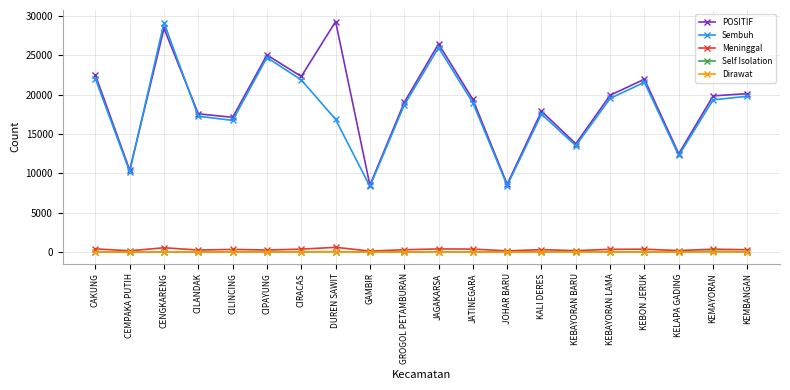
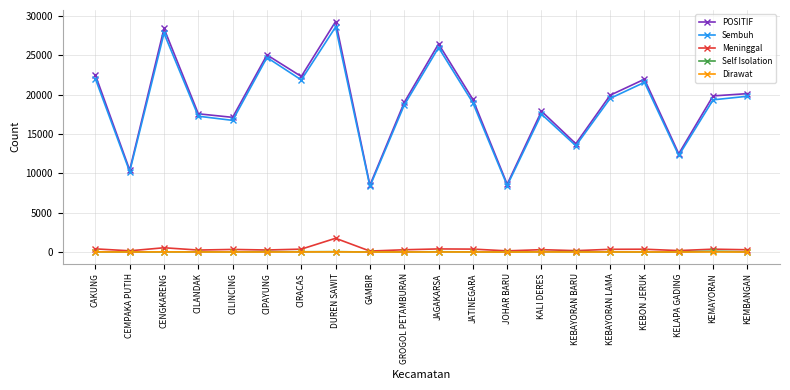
  {
    "POSITIF": {
      "CAKUNG": 23000,
      "CENGKARENG": 28000,
      "CILINCING": 17000,
      "CIPAYUNG": 25000,
      "CIRACAS": 22000,
      "DUREN SAWIT": 29000,
      "GROGOL PETAMBURAN": 19000,
      "JAGAKARSA": 26000,
      "JATINEGARA": 19000,
      "KALI DERES": 18000,
      "KEBAYORAN LAMA": 20000,
      "KEBON JERUK": 22000,
      "KEMAYORAN": 20000,
      "KEMBANGAN": 20000
    },
    "Sembuh": {
      "CAKUNG": 22000,
-     "CENGKARENG": 29000,
+     "CENGKARENG": 28000,
      "CILINCING": 17000,
      "CIPAYUNG": 25000,
      "CIRACAS": 22000,
-     "DUREN SAWIT": 17000,
+     "DUREN SAWIT": 29000,
      "GROGOL PETAMBURAN": 19000,
      "JAGAKARSA": 26000,
      "JATINEGARA": 19000,
      "KALI DERES": 18000,
      "KEBAYORAN LAMA": 20000,
      "KEBON JERUK": 22000,
      "KEMAYORAN": 19000,
      "KEMBANGAN": 20000
    },
    "Meninggal": {
      "CAKUNG": 0,
      "CENGKARENG": 1000,
      "CIRACAS": 0,
-     "DUREN SAWIT": 1000,
+     "DUREN SAWIT": 2000,
      "JAGAKARSA": 0,
      "JATINEGARA": 0,
      "KEBAYORAN LAMA": 0,
      "KEBON JERUK": 0
    }
  }
